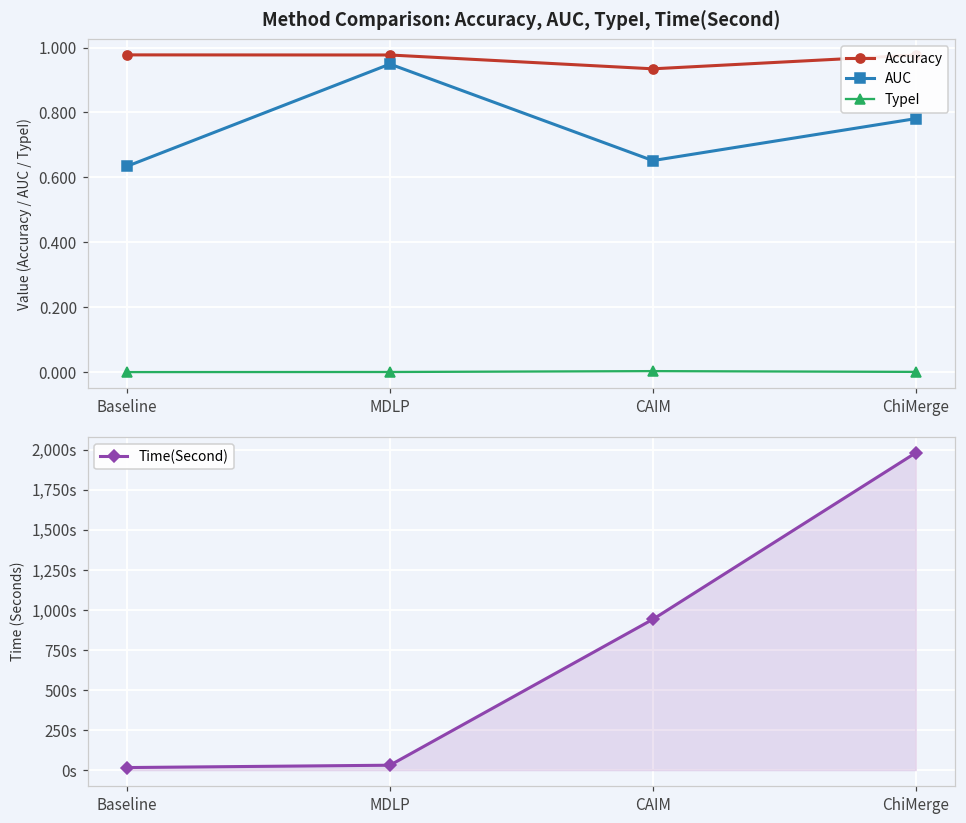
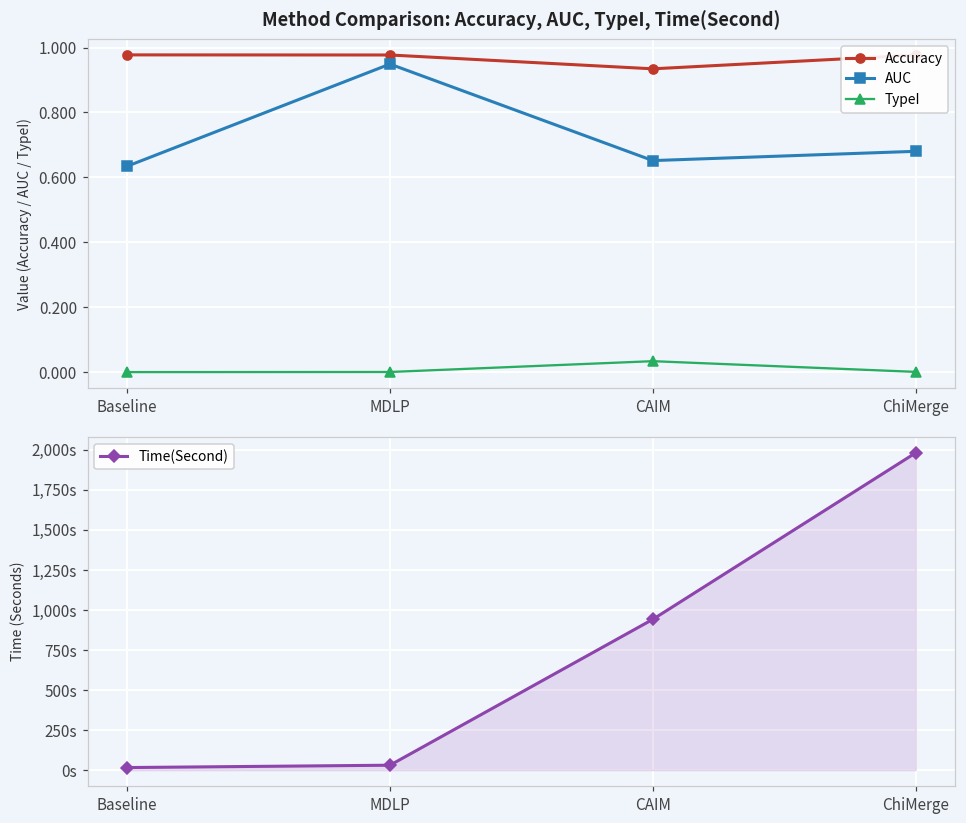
  {
    "Method Comparison: Accuracy, AUC, TypeI, Time(Second)": {
      "Accuracy": {
        "Baseline": 0.98,
        "MDLP": 0.98,
        "CAIM": 0.93
      },
      "AUC": {
        "Baseline": 0.63,
        "MDLP": 0.95,
        "CAIM": 0.65,
-       "ChiMerge": 0.78
+       "ChiMerge": 0.68
      },
      "TypeI": {
        "Baseline": 0.00,
        "MDLP": 0.00,
-       "CAIM": 0.00,
+       "CAIM": 0.03,
        "ChiMerge": 0.00
      }
    }
  }
